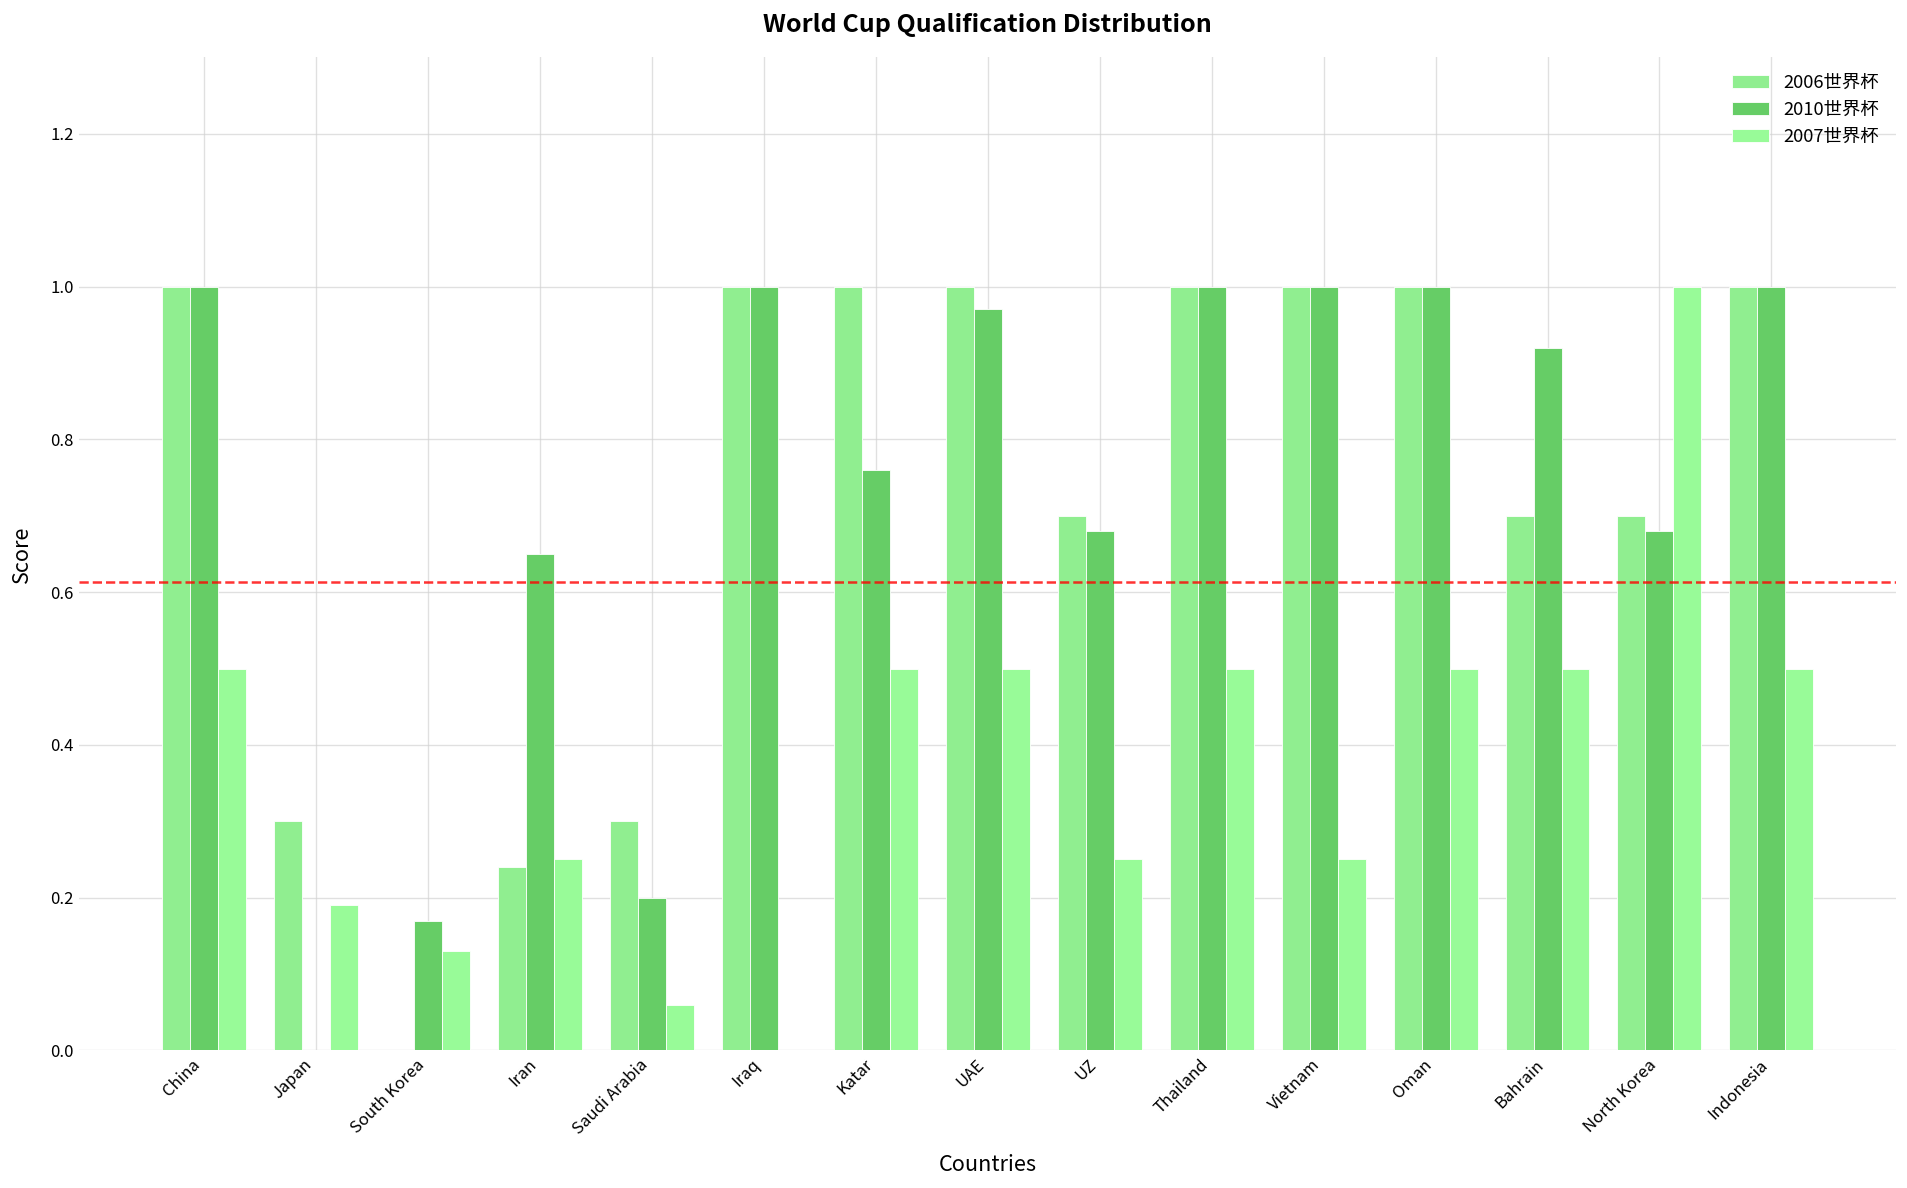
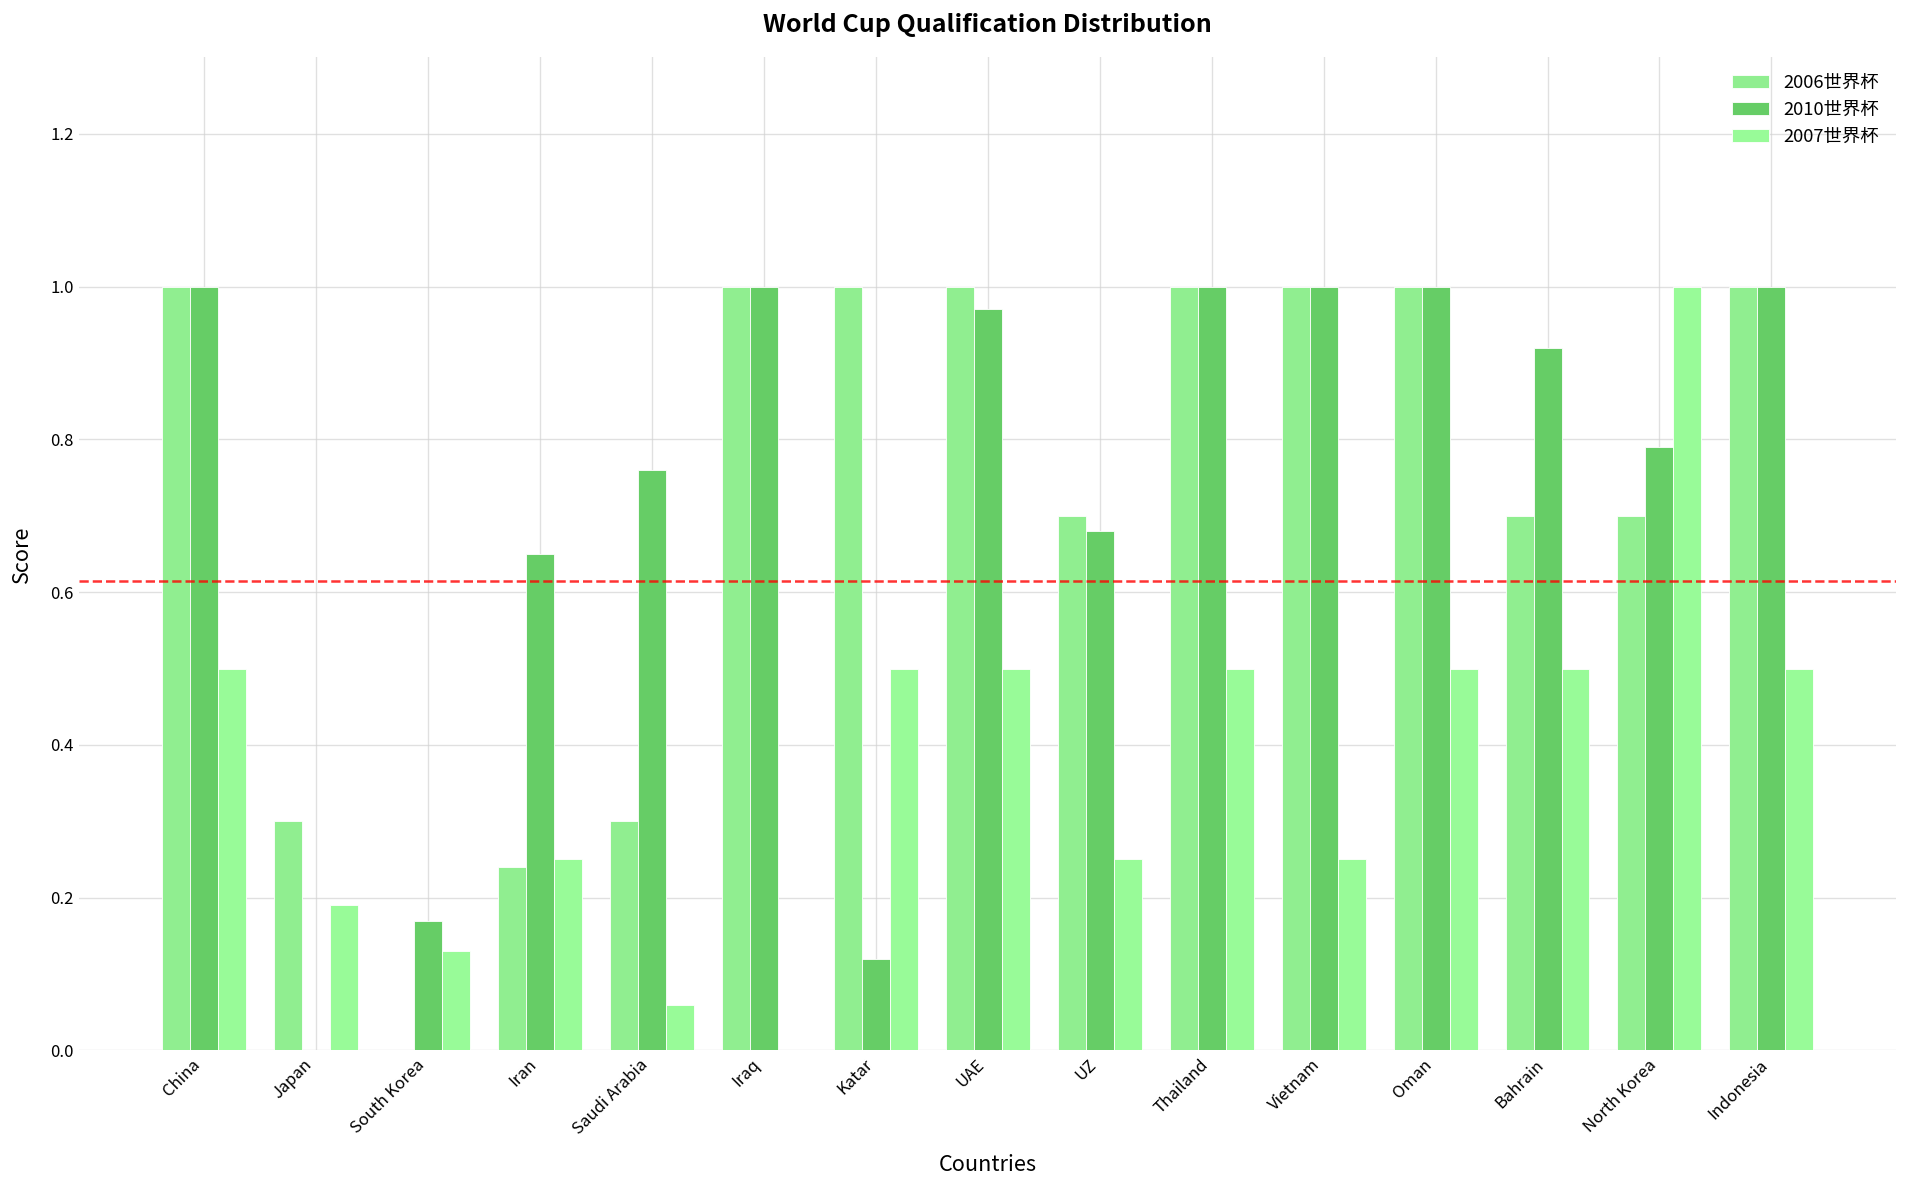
  {
    "2010世界杯": {
      "China": 1.00,
      "Japan": 0.00,
      "South Korea": 0.17,
      "Iran": 0.65,
-     "Saudi Arabia": 0.20,
+     "Saudi Arabia": 0.76,
      "Iraq": 1.00,
-     "Katar": 0.76,
+     "Katar": 0.12,
      "UAE": 0.97,
      "UZ": 0.68,
      "Thailand": 1.00,
      "Vietnam": 1.00,
      "Oman": 1.00,
      "Bahrain": 0.92,
-     "North Korea": 0.68,
+     "North Korea": 0.79,
      "Indonesia": 1.00
    }
  }
